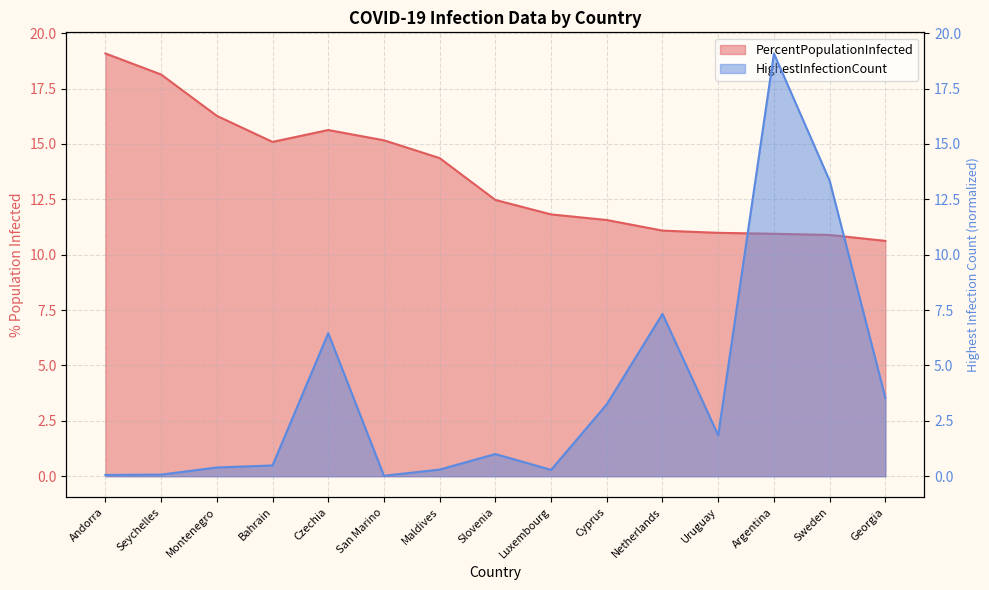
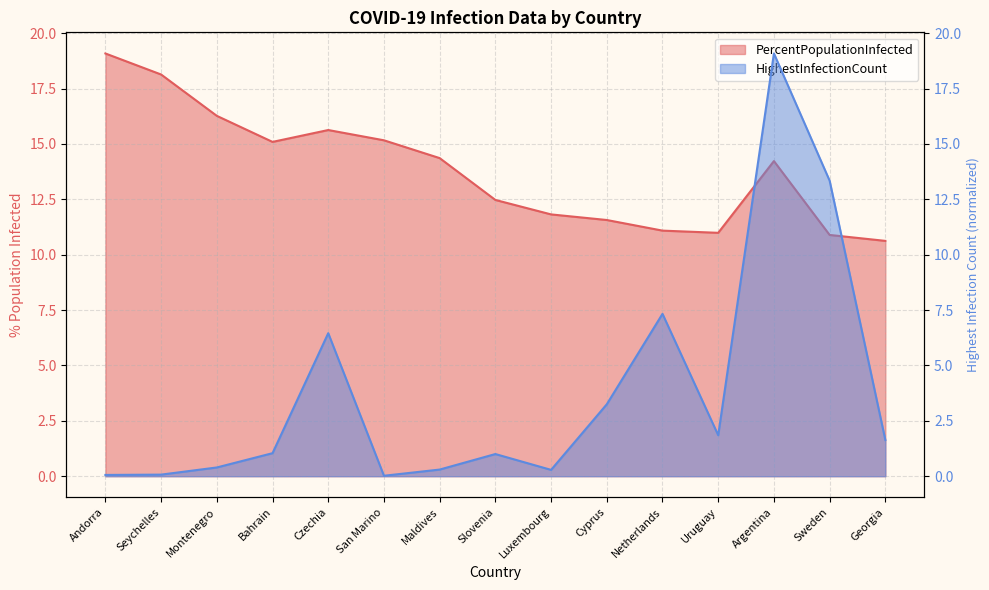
  {
    "PercentPopulationInfected": {
      "Andorra": 19.1,
      "Seychelles": 18.1,
      "Montenegro": 16.3,
      "Bahrain": 15.1,
      "Czechia": 15.6,
      "San Marino": 15.2,
      "Maldives": 14.4,
      "Slovenia": 12.5,
      "Luxembourg": 11.8,
      "Cyprus": 11.6,
      "Netherlands": 11.1,
      "Uruguay": 11.0,
-     "Argentina": 10.9,
+     "Argentina": 14.2,
      "Sweden": 10.9,
      "Georgia": 10.6
    },
    "HighestInfectionCount": {
      "Andorra": 0.1,
      "Seychelles": 0.1,
      "Montenegro": 0.4,
-     "Bahrain": 0.5,
+     "Bahrain": 1.0,
      "Czechia": 6.5,
      "San Marino": 0.0,
      "Maldives": 0.3,
      "Slovenia": 1.0,
      "Luxembourg": 0.3,
      "Cyprus": 3.2,
      "Netherlands": 7.3,
      "Uruguay": 1.9,
      "Sweden": 13.3,
-     "Georgia": 3.5
+     "Georgia": 1.6
    }
  }
